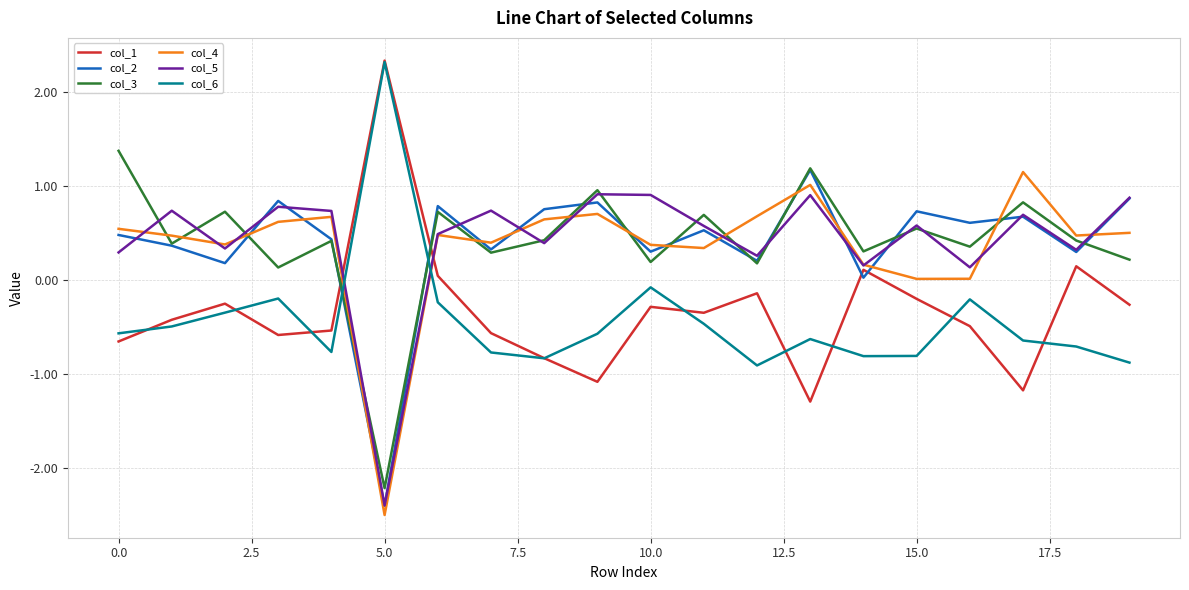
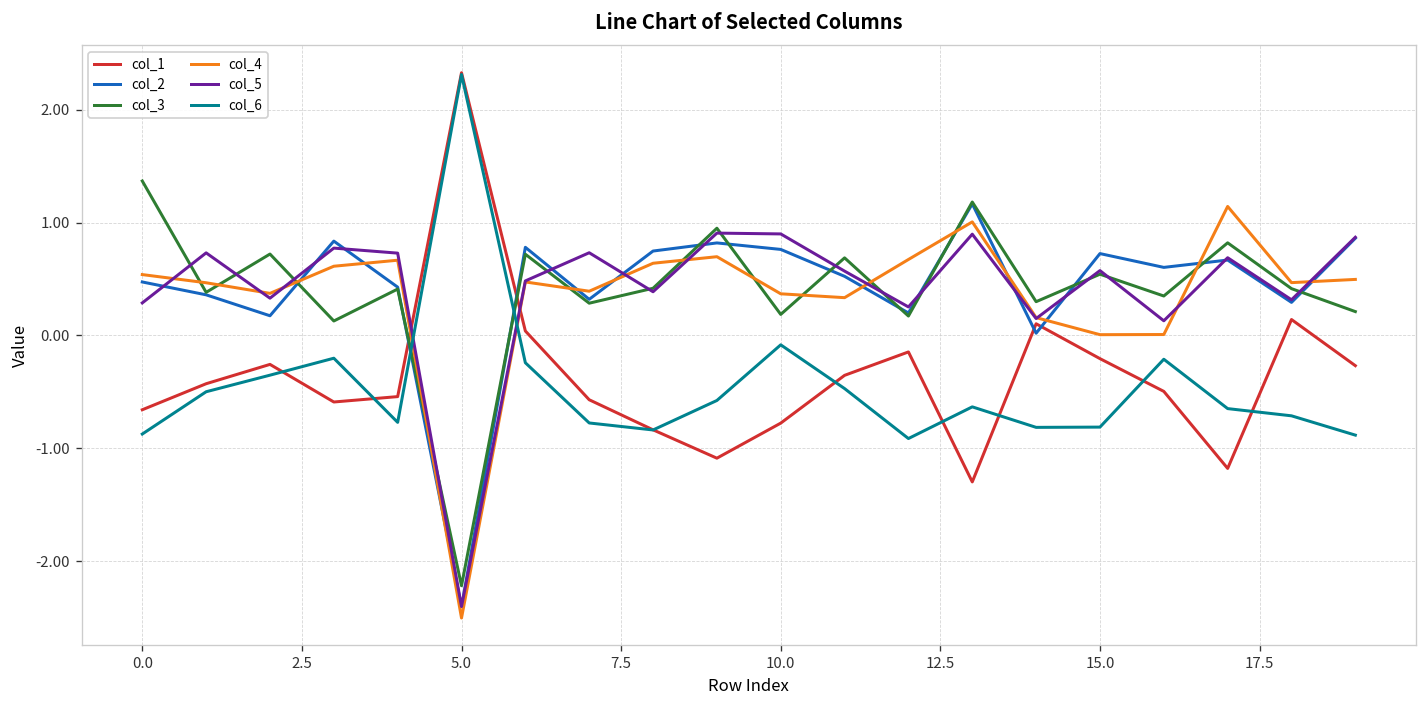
  {
    "col_1": {
      "0.0": -0.7,
-     "10.0": -0.3,
+     "10.0": -0.8,
      "15.0": -0.2
    },
    "col_2": {
      "0.0": 0.5,
-     "10.0": 0.3,
+     "10.0": 0.8,
      "15.0": 0.7
    },
    "col_3": {
      "0.0": 1.4,
      "5.0": -2.2,
      "10.0": 0.2,
      "15.0": 0.5
    },
    "col_4": {
      "0.0": 0.5,
      "5.0": -2.5,
      "10.0": 0.4,
      "15.0": 0.0
    },
    "col_5": {
      "0.0": 0.3,
      "10.0": 0.9,
      "15.0": 0.6
    },
    "col_6": {
-     "0.0": -0.6,
+     "0.0": -0.9,
      "10.0": -0.1,
      "15.0": -0.8
    }
  }
